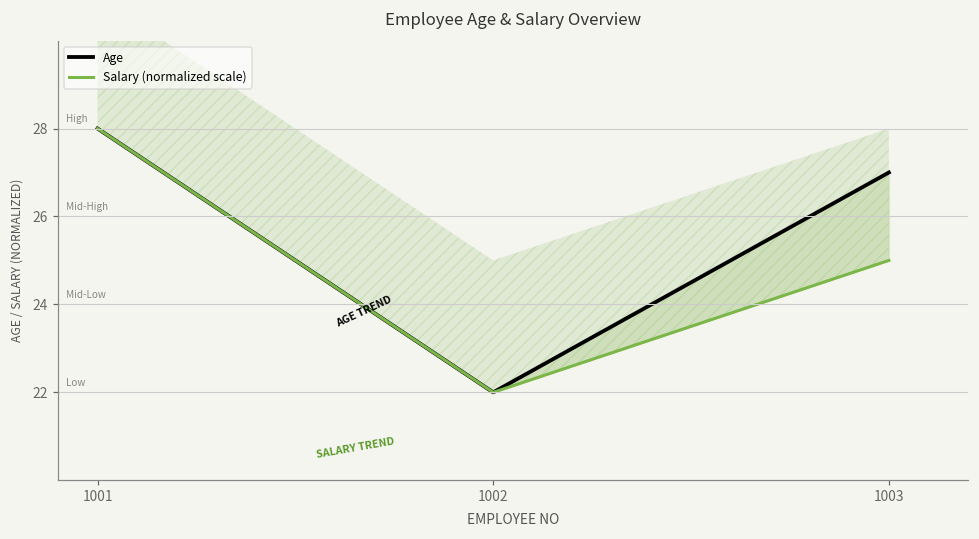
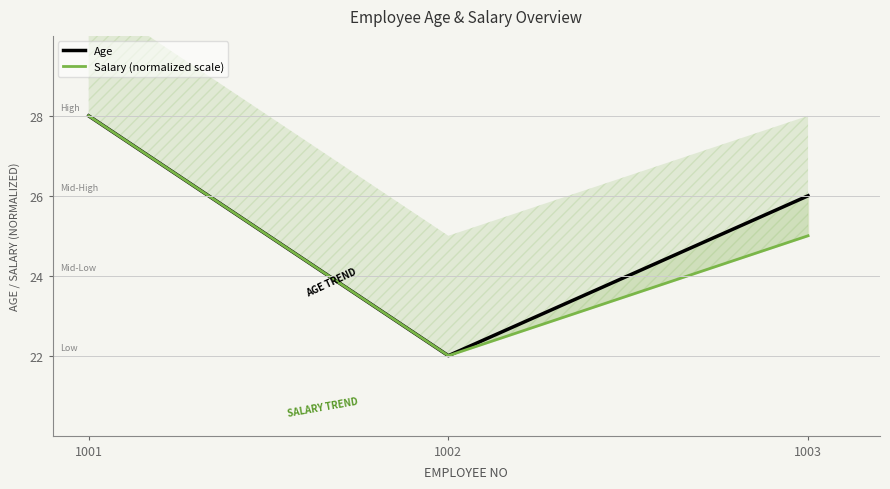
  {
    "Age": {
-     "1003": 27
+     "1003": 26
    }
  }
